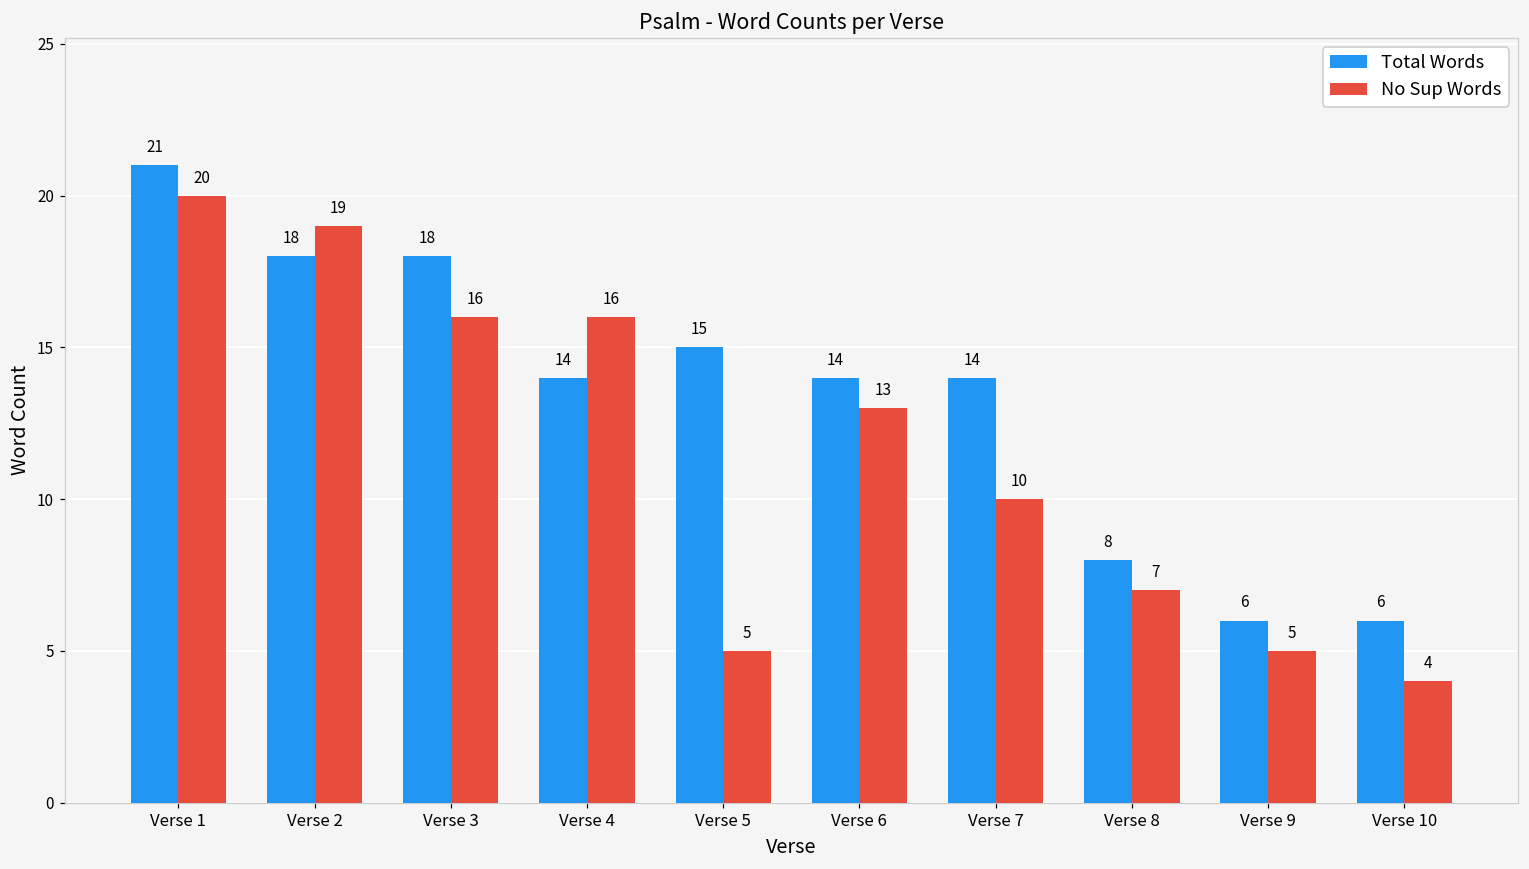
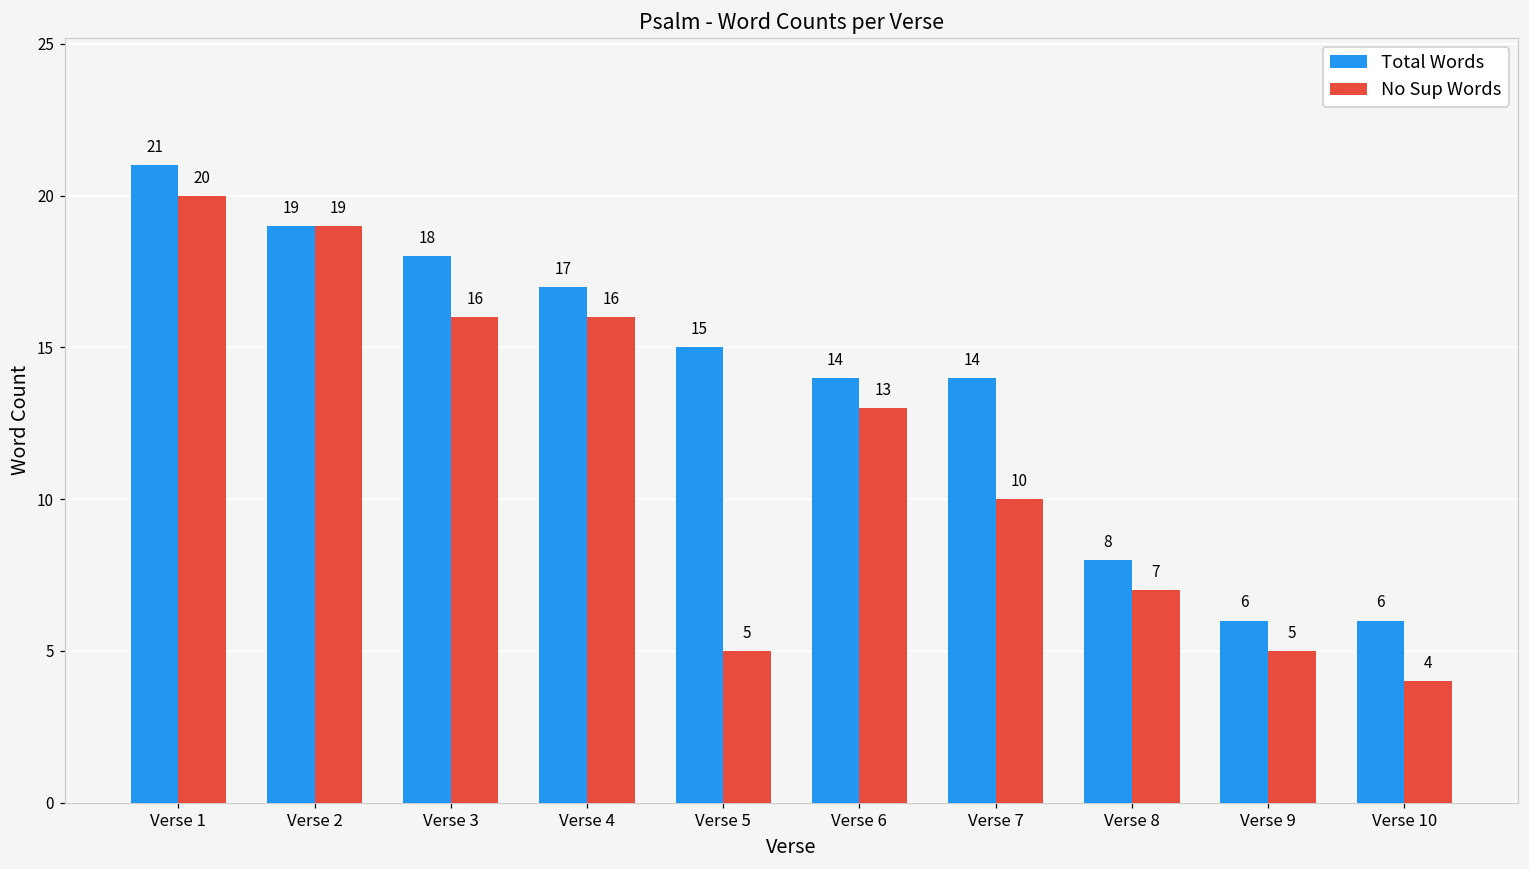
  {
    "Total Words": {
      "Verse 1": 21,
-     "Verse 2": 18,
+     "Verse 2": 19,
      "Verse 3": 18,
-     "Verse 4": 14,
+     "Verse 4": 17,
      "Verse 5": 15,
      "Verse 6": 14,
      "Verse 7": 14,
      "Verse 8": 8,
      "Verse 9": 6,
      "Verse 10": 6
    },
    "No Sup Words": {
      "Verse 1": 20,
      "Verse 2": 19,
      "Verse 3": 16,
      "Verse 4": 16,
      "Verse 5": 5,
      "Verse 6": 13,
      "Verse 7": 10,
      "Verse 8": 7,
      "Verse 9": 5,
      "Verse 10": 4
    }
  }
